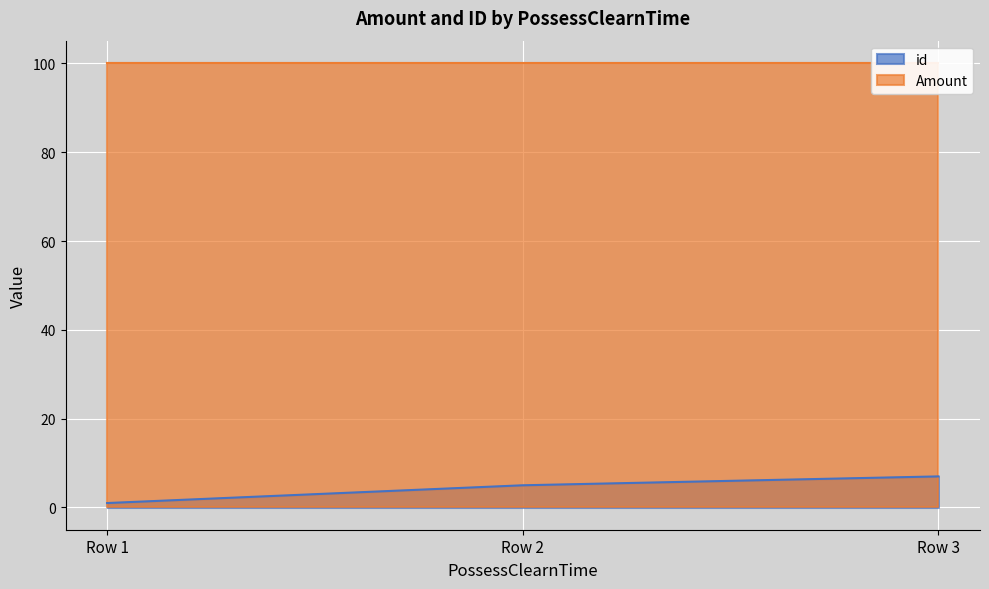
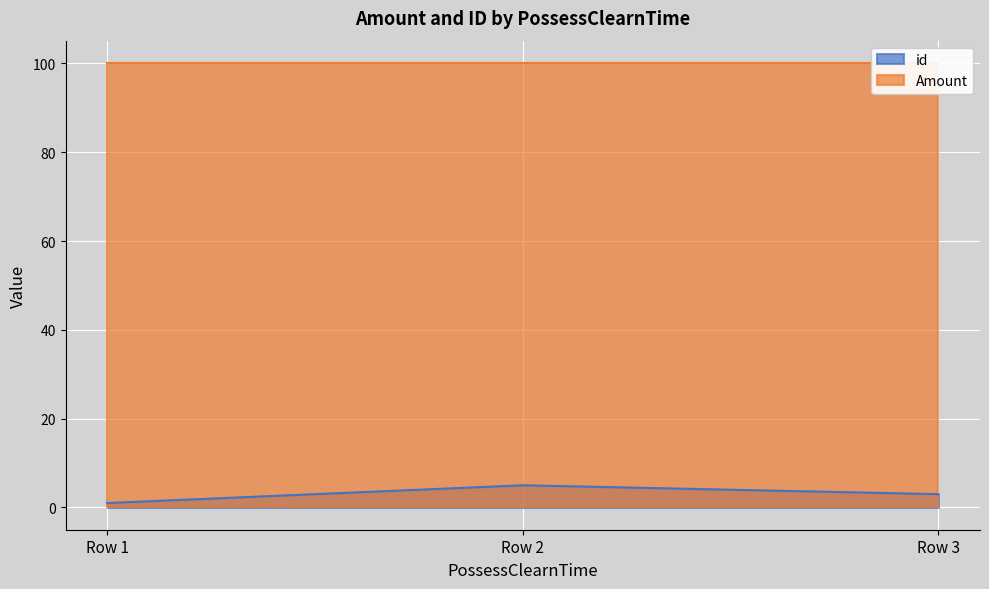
  {
    "id": {
      "Row 1": 1,
      "Row 2": 5,
-     "Row 3": 7
+     "Row 3": 3
    },
    "Amount": {
      "Row 1": 100,
      "Row 2": 100
    }
  }
